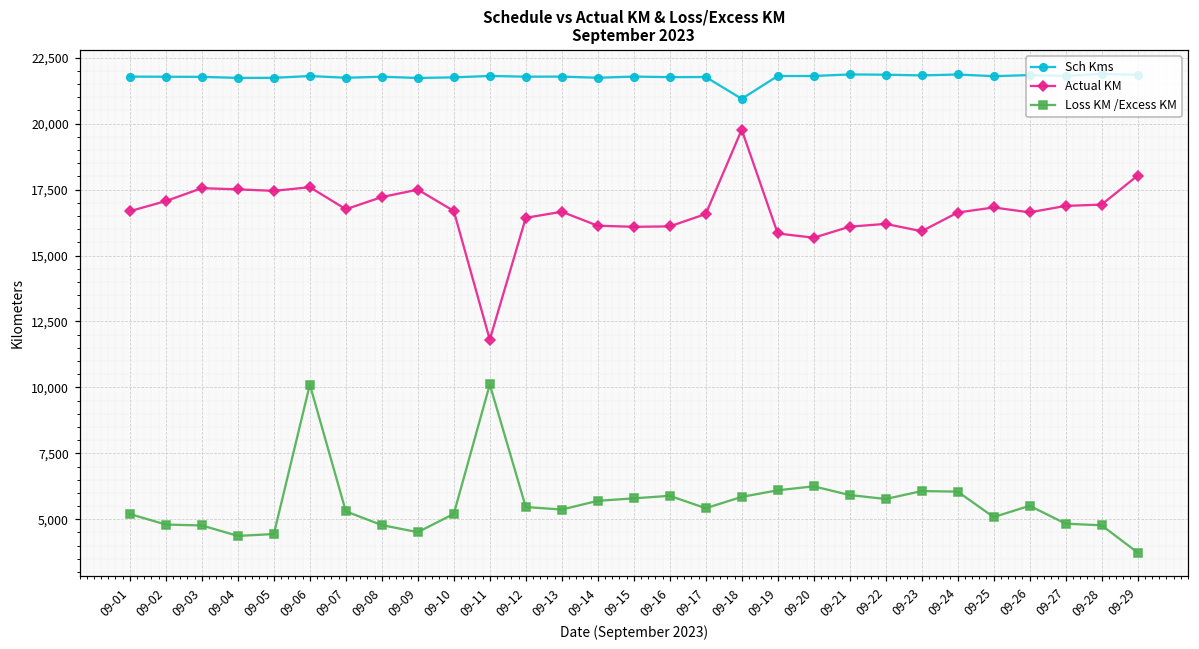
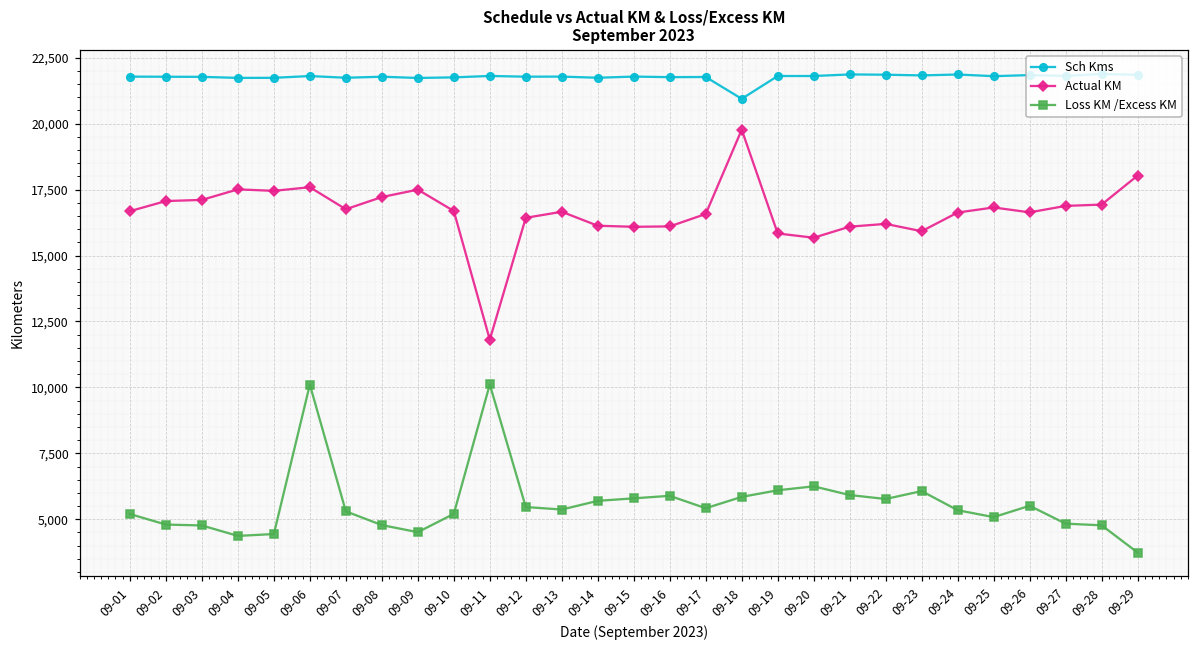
  {
    "Sch Kms": {
      "09-01": "21,800",
      "09-02": "21,800",
      "09-03": "21,800",
      "09-04": "21,700",
      "09-05": "21,700",
      "09-06": "21,800",
      "09-07": "21,700",
      "09-08": "21,800",
      "09-09": "21,700",
      "09-10": "21,800",
      "09-11": "21,800",
      "09-12": "21,800",
      "09-13": "21,800",
      "09-14": "21,700",
      "09-15": "21,800",
      "09-16": "21,800",
      "09-17": "21,800",
      "09-18": "20,900",
      "09-19": "21,800",
      "09-20": "21,800",
      "09-21": "21,900",
      "09-22": "21,900",
      "09-23": "21,800",
      "09-24": "21,900",
      "09-25": "21,800"
    },
    "Actual KM": {
      "09-01": "16,700",
      "09-02": "17,100",
-     "09-03": "17,600",
+     "09-03": "17,100",
      "09-04": "17,500",
      "09-05": "17,500",
      "09-06": "17,600",
      "09-07": "16,800",
      "09-08": "17,200",
      "09-09": "17,500",
      "09-10": "16,700",
      "09-11": "11,800",
      "09-12": "16,400",
      "09-13": "16,700",
      "09-14": "16,100",
      "09-15": "16,100",
      "09-16": "16,100",
      "09-17": "16,600",
      "09-18": "19,800",
      "09-19": "15,800",
      "09-20": "15,700",
      "09-21": "16,100",
      "09-22": "16,200",
      "09-23": "15,900",
      "09-24": "16,600",
      "09-25": "16,800",
      "09-26": "16,600",
      "09-27": "16,900",
      "09-28": "16,900",
      "09-29": "18,000"
    },
    "Loss KM /Excess KM": {
      "09-01": "5,200",
      "09-02": "4,800",
      "09-03": "4,800",
      "09-04": "4,400",
      "09-05": "4,400",
      "09-06": "10,100",
      "09-07": "5,300",
      "09-08": "4,800",
      "09-09": "4,500",
      "09-10": "5,200",
      "09-11": "10,100",
      "09-12": "5,500",
      "09-13": "5,400",
      "09-14": "5,700",
      "09-15": "5,800",
      "09-16": "5,900",
      "09-17": "5,400",
      "09-18": "5,900",
      "09-19": "6,100",
      "09-20": "6,300",
      "09-21": "5,900",
      "09-22": "5,800",
      "09-23": "6,100",
-     "09-24": "6,100",
+     "09-24": "5,300",
      "09-25": "5,100",
      "09-26": "5,500",
      "09-27": "4,800",
      "09-28": "4,800",
      "09-29": "3,700"
    }
  }
